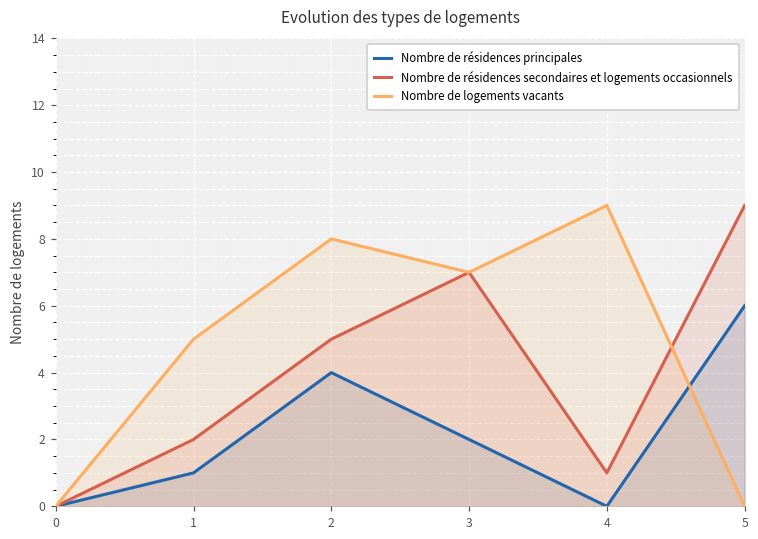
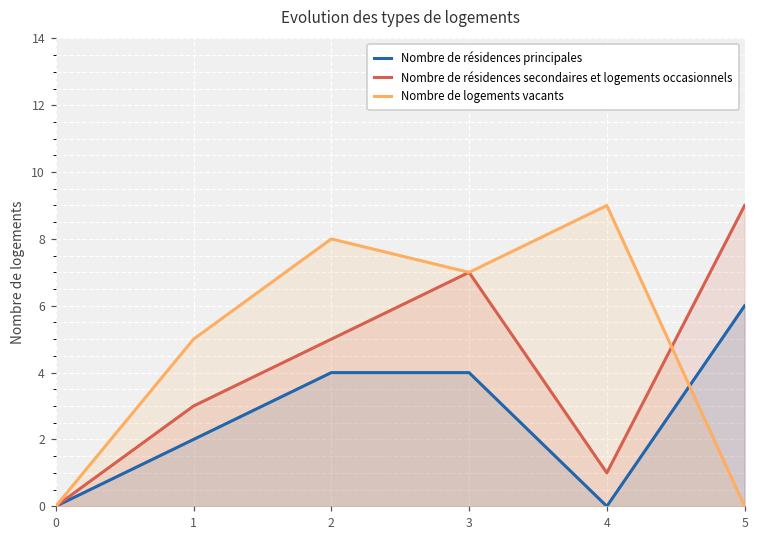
  {
    "Nombre de résidences principales": {
-     "1": 1,
+     "1": 2,
      "2": 4,
-     "3": 2,
+     "3": 4,
      "4": 0,
      "5": 6
    },
    "Nombre de résidences secondaires et logements occasionnels": {
-     "1": 2,
+     "1": 3,
      "2": 5,
      "4": 1,
      "5": 9
    },
    "Nombre de logements vacants": {
      "1": 5,
      "2": 8,
      "4": 9,
      "5": 0
    }
  }
